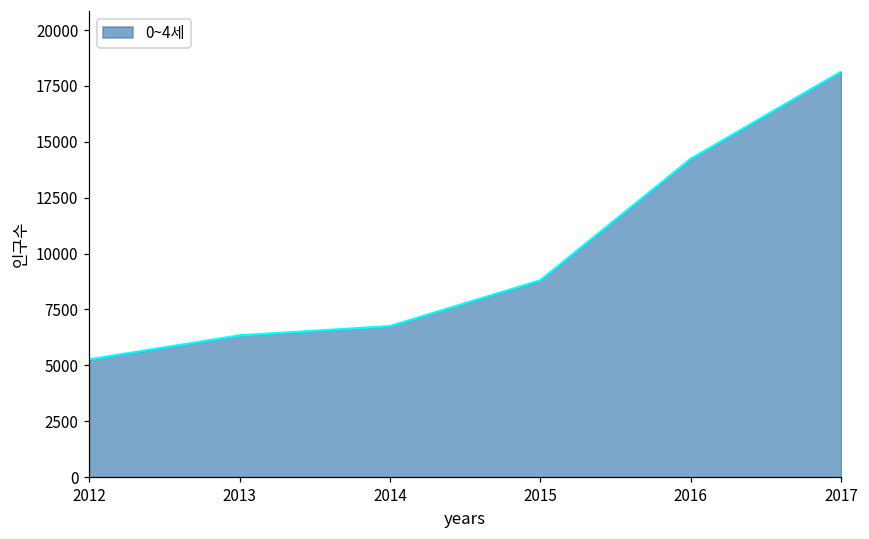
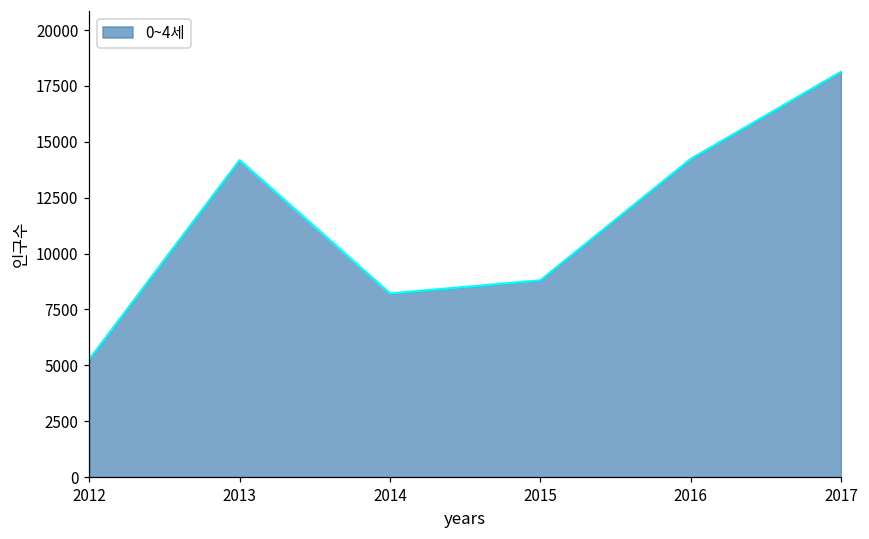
  {
    "2012": 5300,
-   "2013": 6300,
-   "2014": 6800,
+   "2013": 14200,
+   "2014": 8200,
    "2015": 8800,
    "2016": 14200,
    "2017": 18100
  }
